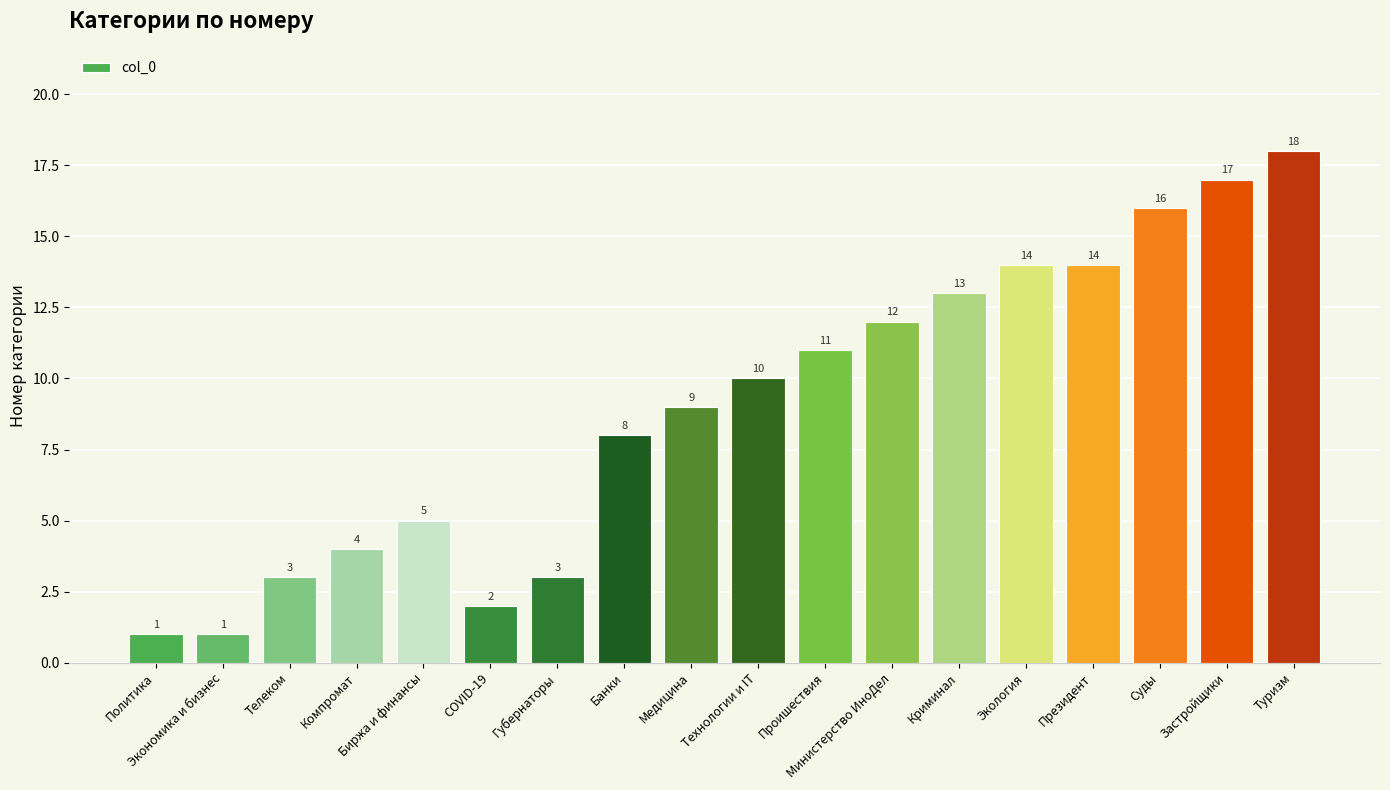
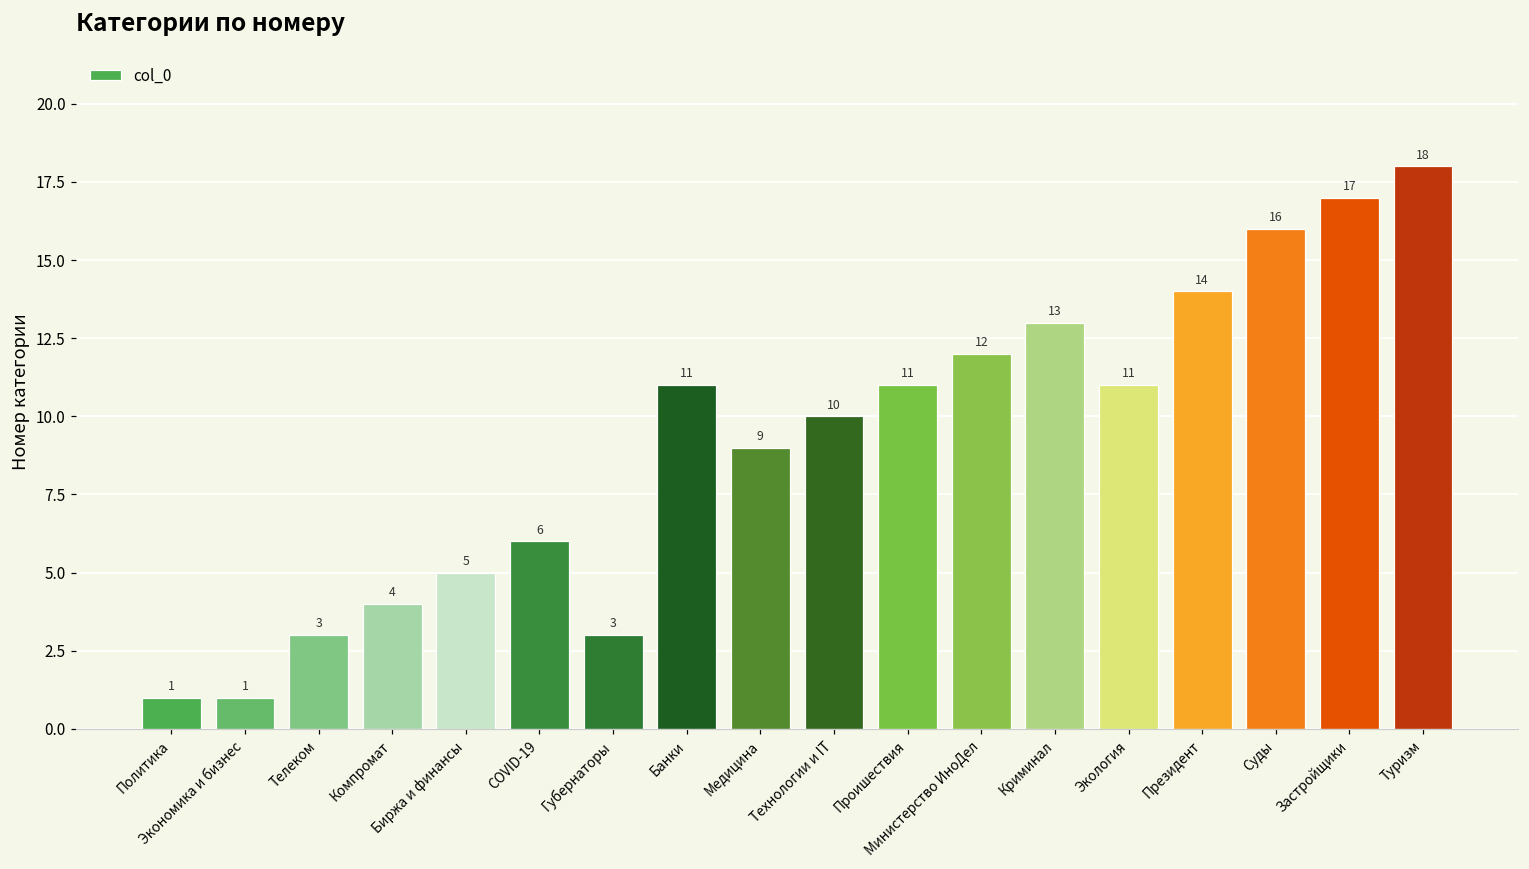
  {
    "Политика": 1,
    "Экономика и бизнес": 1,
    "Телеком": 3,
    "Компромат": 4,
    "Биржа и финансы": 5,
-   "COVID-19": 2,
+   "COVID-19": 6,
    "Губернаторы": 3,
-   "Банки": 8,
+   "Банки": 11,
    "Медицина": 9,
    "Технологии и IT": 10,
    "Проишествия": 11,
    "Министерство ИноДел": 12,
    "Криминал": 13,
-   "Экология": 14,
+   "Экология": 11,
    "Президент": 14,
    "Суды": 16,
    "Застройщики": 17,
    "Туризм": 18
  }
